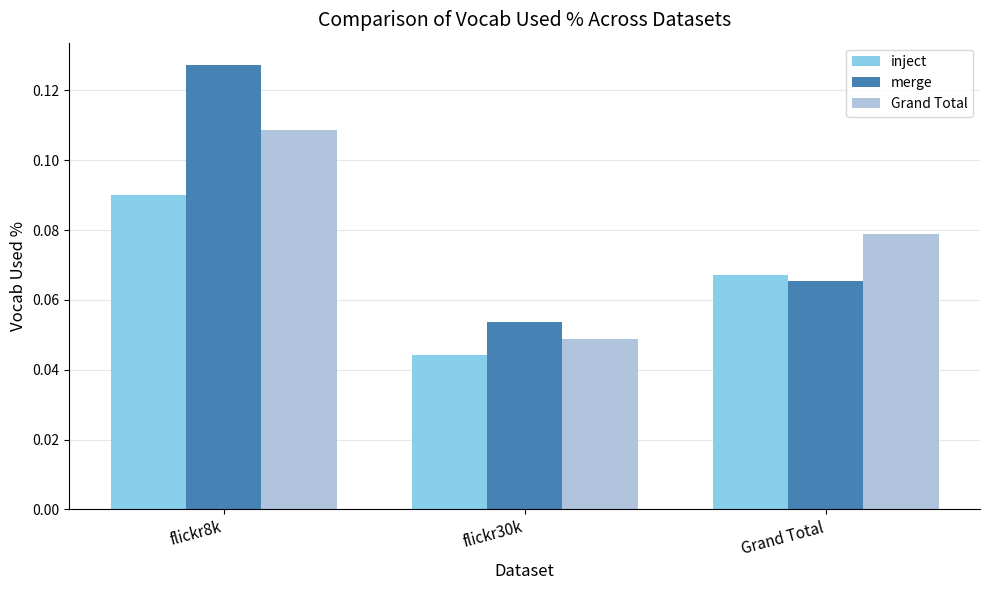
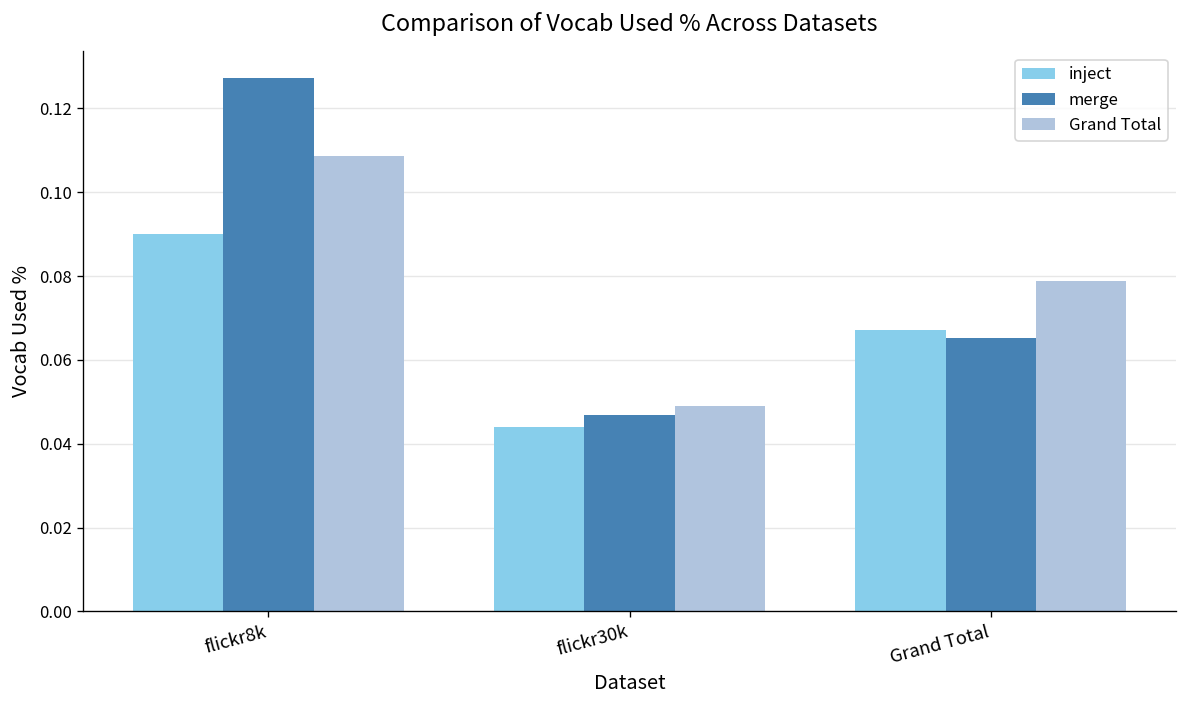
  {
    "merge": {
      "flickr8k": 0.127,
-     "flickr30k": 0.054,
+     "flickr30k": 0.047,
      "Grand Total": 0.065
    }
  }
